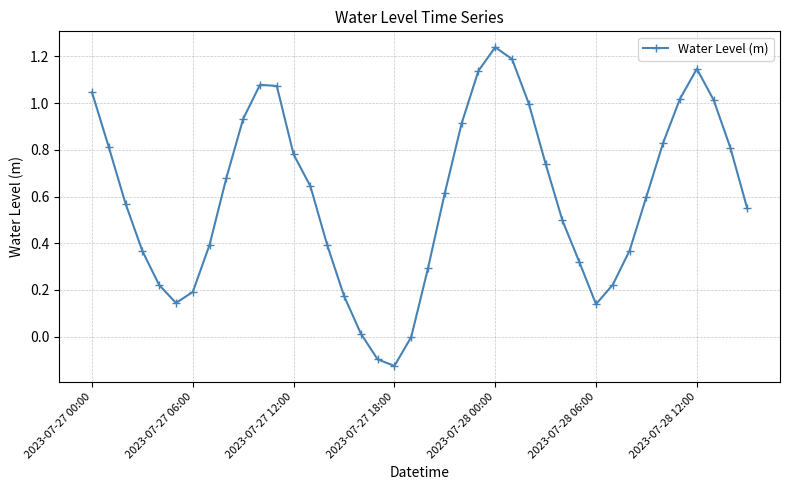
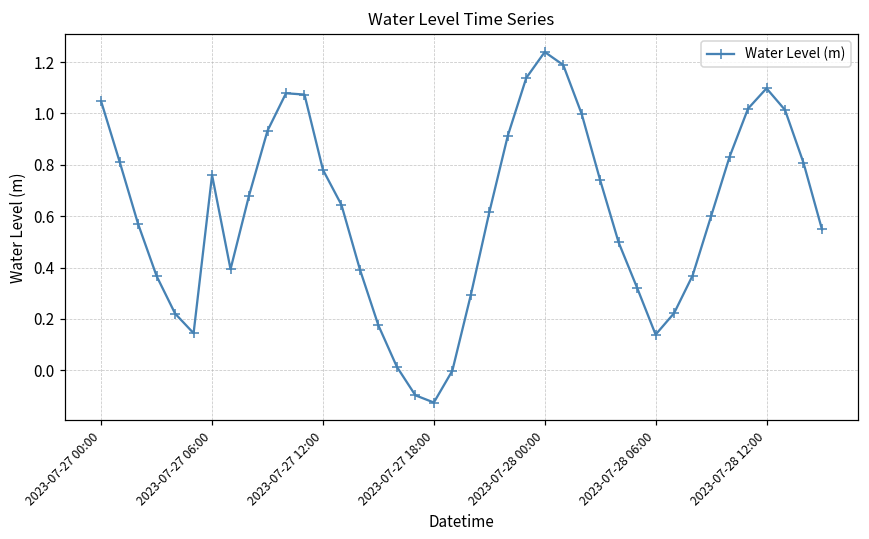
  {
    "2023-07-27 00:00": 1.05,
-   "2023-07-27 06:00": 0.19,
+   "2023-07-27 06:00": 0.76,
    "2023-07-27 12:00": 0.78,
    "2023-07-27 18:00": -0.13,
    "2023-07-28 00:00": 1.24,
    "2023-07-28 06:00": 0.14,
-   "2023-07-28 12:00": 1.15
+   "2023-07-28 12:00": 1.10
  }
